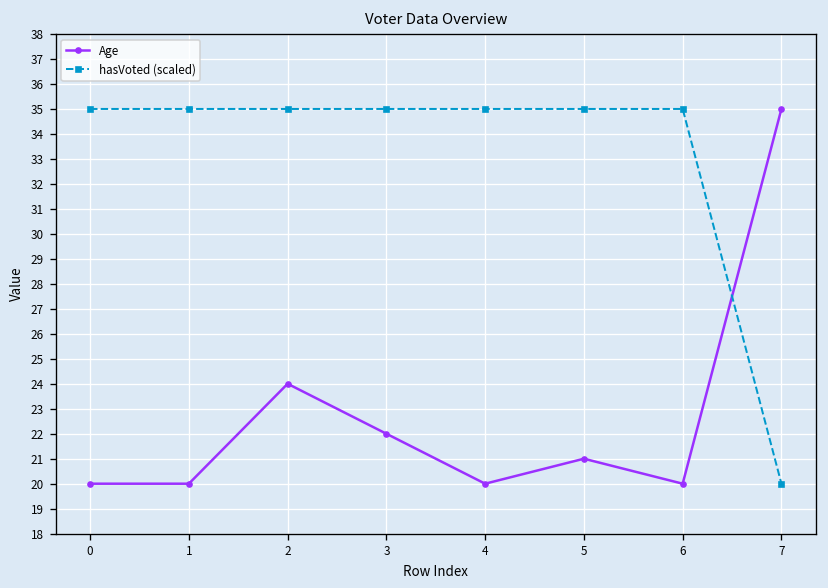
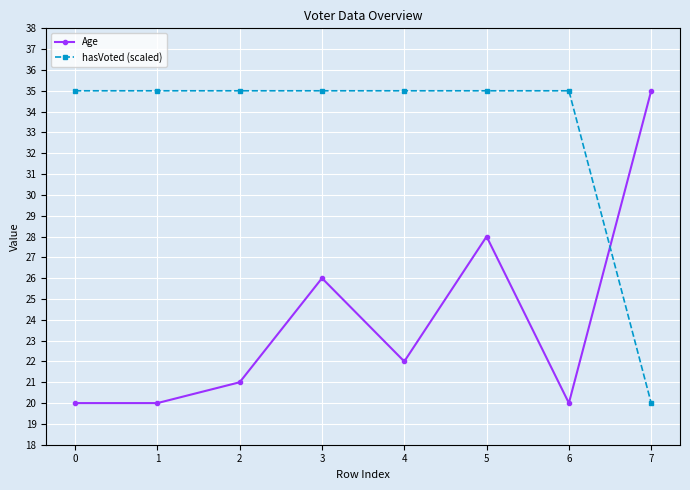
  {
    "Age": {
      "0": 20,
      "1": 20,
-     "2": 24,
-     "3": 22,
-     "4": 20,
-     "5": 21,
+     "2": 21,
+     "3": 26,
+     "4": 22,
+     "5": 28,
      "6": 20,
      "7": 35
    },
    "hasVoted (scaled)": {
      "0": 35,
      "1": 35,
      "2": 35,
      "3": 35,
      "4": 35,
      "5": 35,
      "6": 35,
      "7": 20
    }
  }
